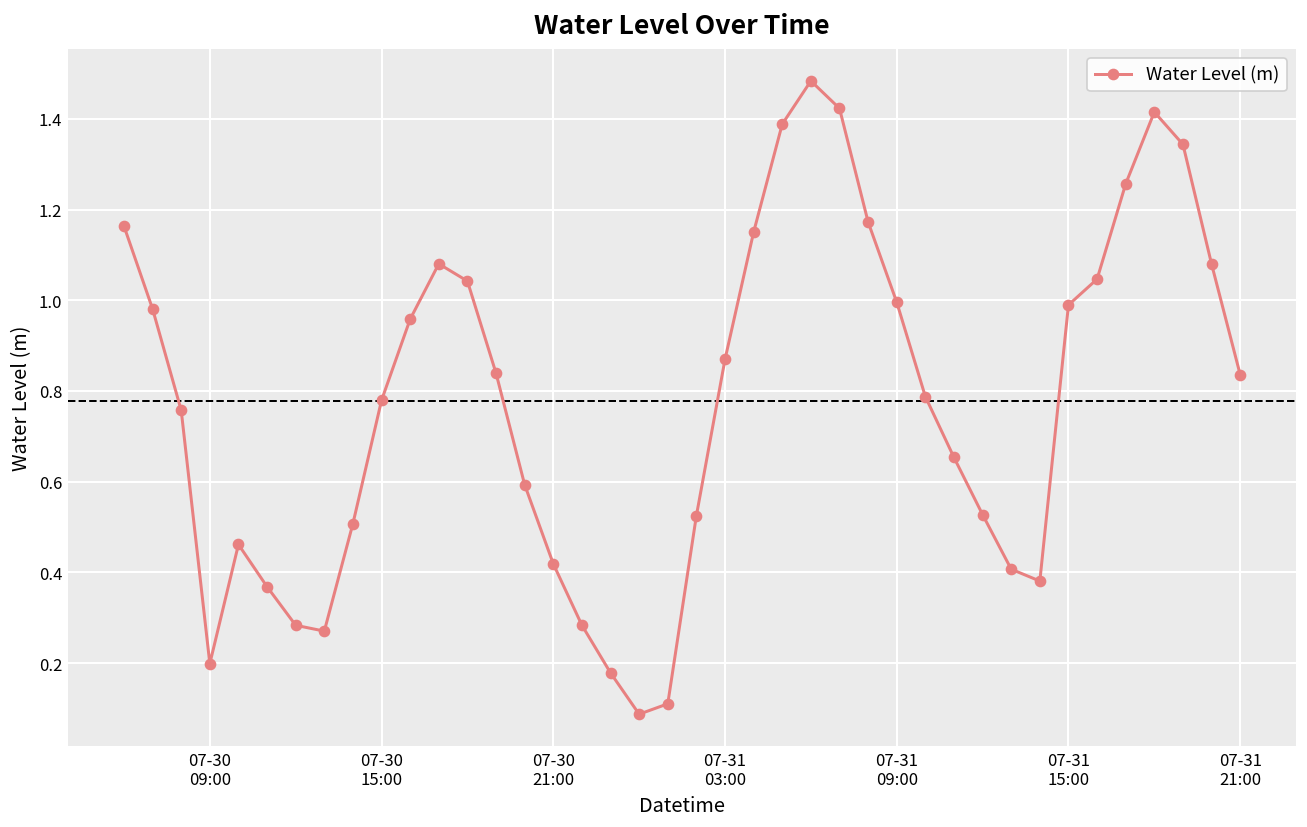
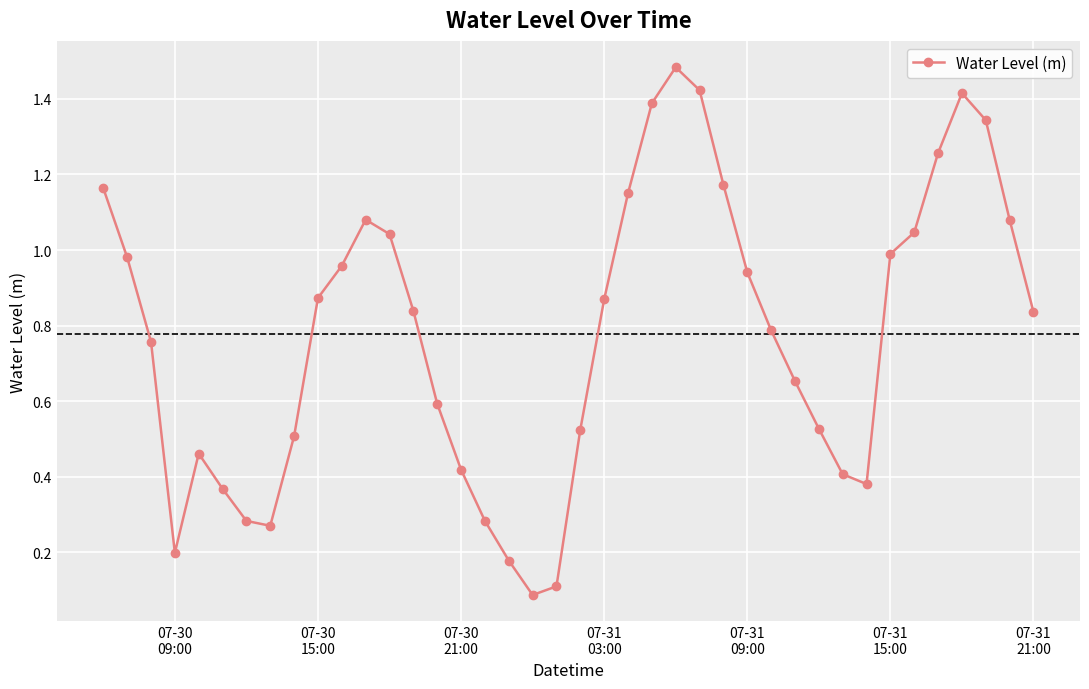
  {
    "07-30 09:00": 0.20,
-   "07-30 15:00": 0.78,
+   "07-30 15:00": 0.87,
    "07-30 21:00": 0.42,
    "07-31 03:00": 0.87,
-   "07-31 09:00": 1.00,
+   "07-31 09:00": 0.94,
    "07-31 15:00": 0.99,
    "07-31 21:00": 0.84
  }
